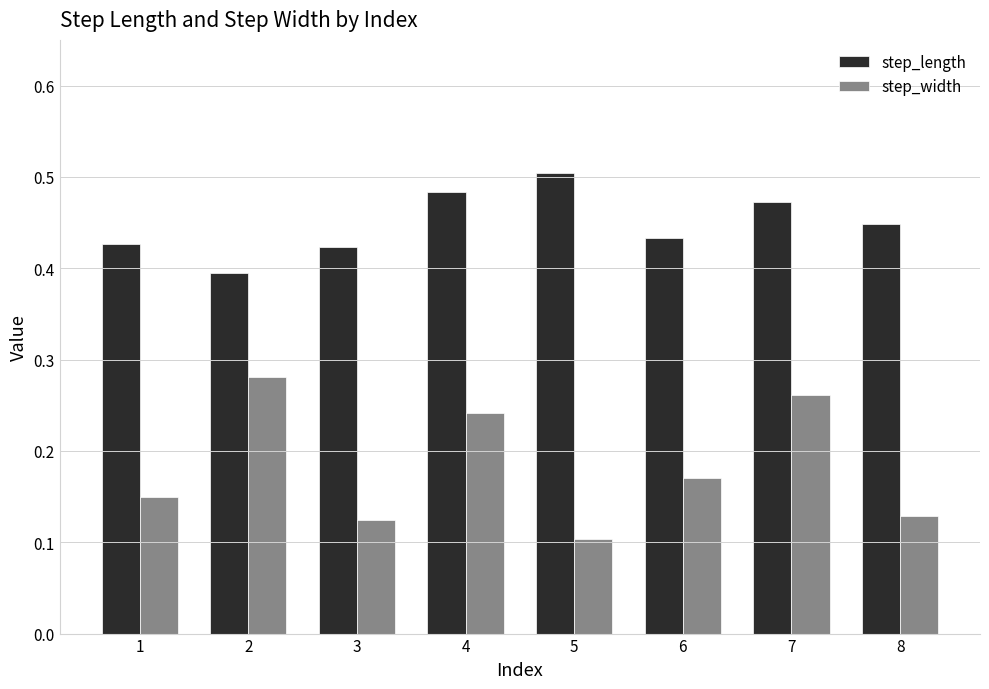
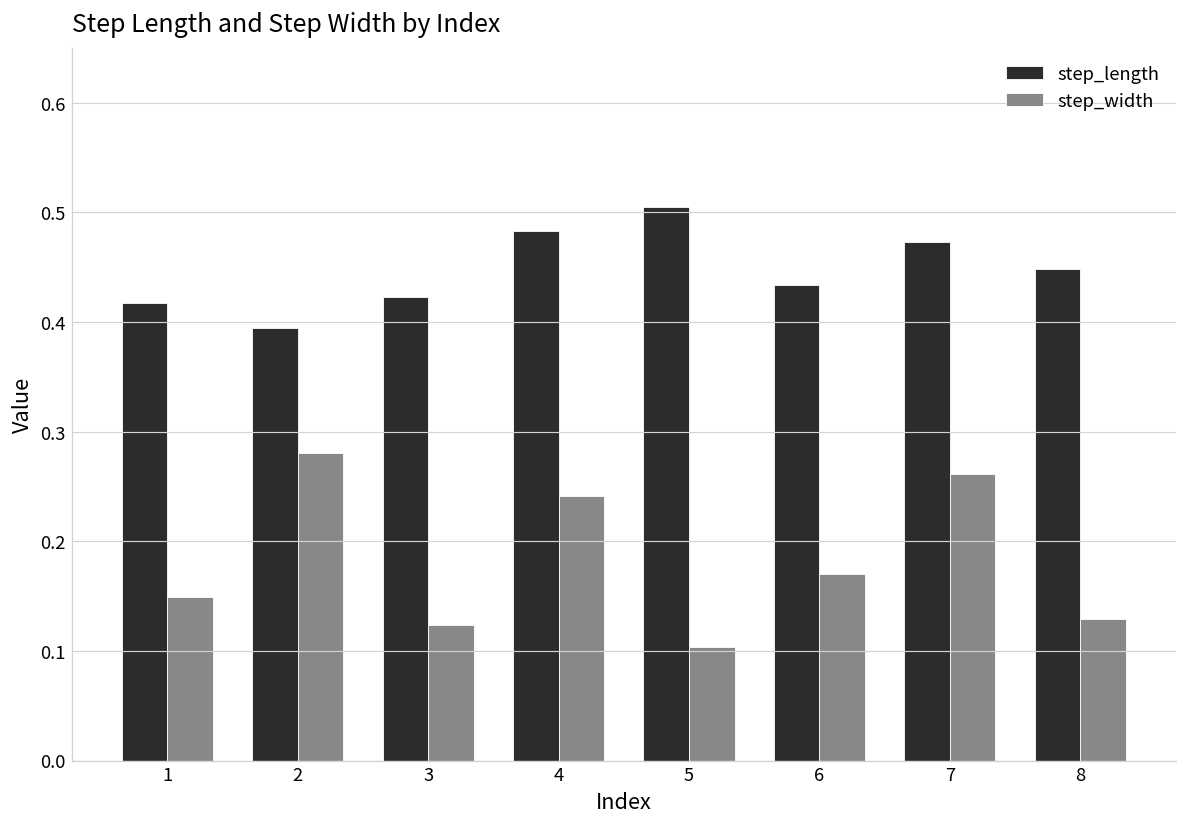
  {
    "step_length": {
-     "1": 0.43,
+     "1": 0.42,
      "2": 0.39,
      "3": 0.42,
      "4": 0.48,
      "5": 0.50,
      "6": 0.43,
      "7": 0.47,
      "8": 0.45
    },
    "step_width": {
      "1": 0.15,
      "2": 0.28,
      "3": 0.12,
      "4": 0.24,
      "5": 0.10,
      "6": 0.17,
      "7": 0.26,
      "8": 0.13
    }
  }
